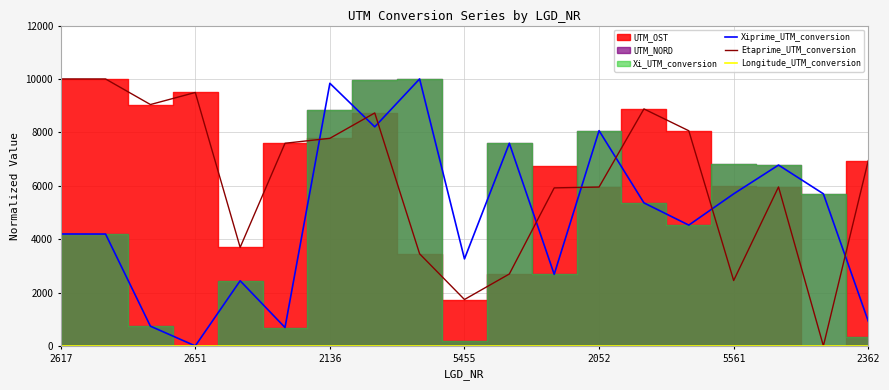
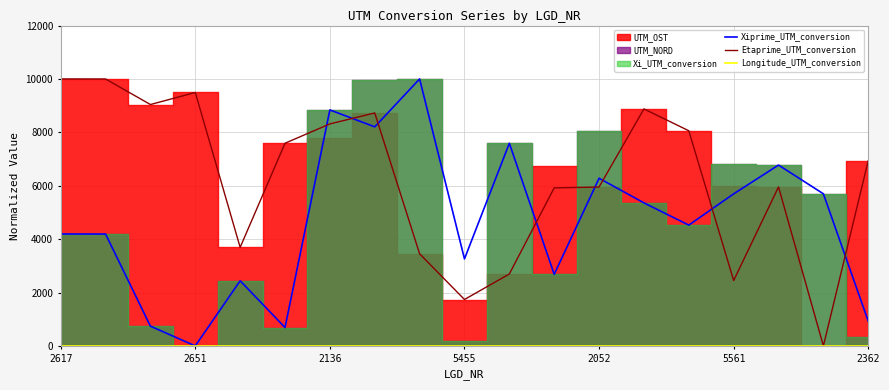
  {
    "Xiprime_UTM_conversion": {
-     "2136": 9800,
+     "2136": 8800,
      "5455": 3300,
-     "2052": 8100,
+     "2052": 6300,
      "5561": 5700,
      "2362": 900
    },
    "Etaprime_UTM_conversion": {
      "2651": 9500,
-     "2136": 7800,
+     "2136": 8300,
      "5455": 1700,
      "2052": 6000,
      "5561": 2400
    },
    "Longitude_UTM_conversion": {
      "2617": 0,
      "2136": 0,
      "5455": 0,
      "2052": 0,
      "5561": 0,
      "2362": 0
    }
  }
